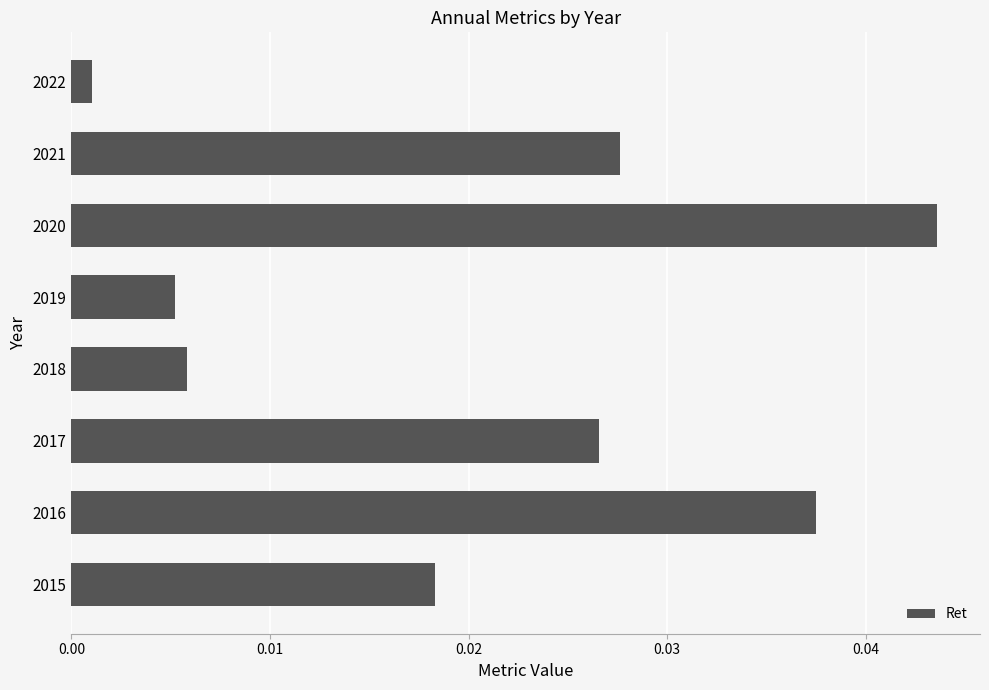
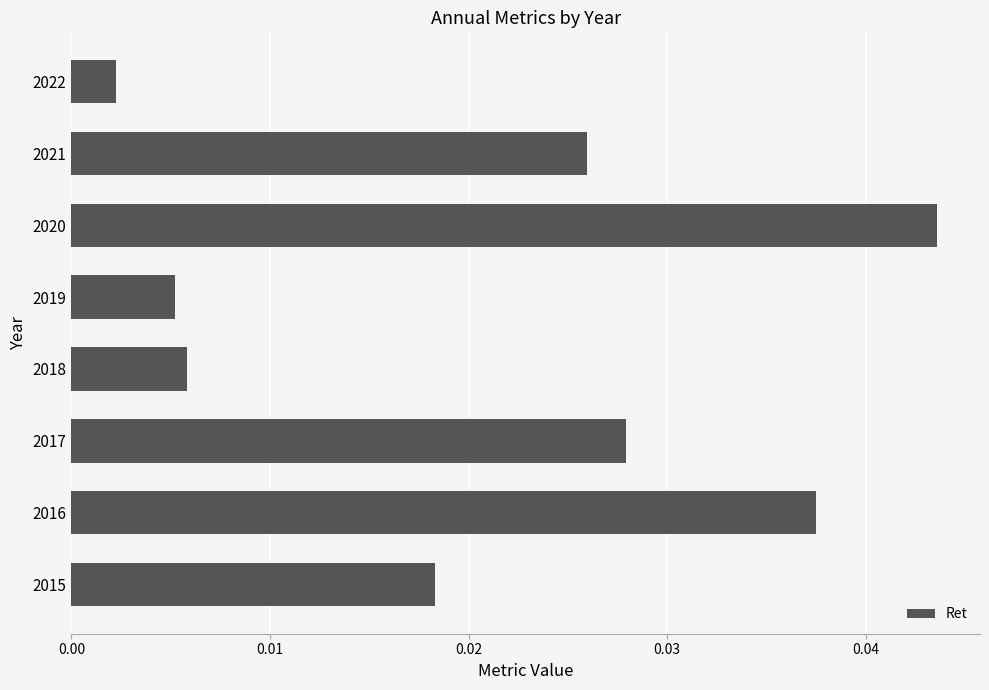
  {
-   "2022": 0.0011,
-   "2021": 0.0276,
+   "2022": 0.0023,
+   "2021": 0.0260,
    "2020": 0.0436,
    "2019": 0.0052,
    "2018": 0.0058,
-   "2017": 0.0266,
+   "2017": 0.0279,
    "2016": 0.0375,
    "2015": 0.0183
  }
